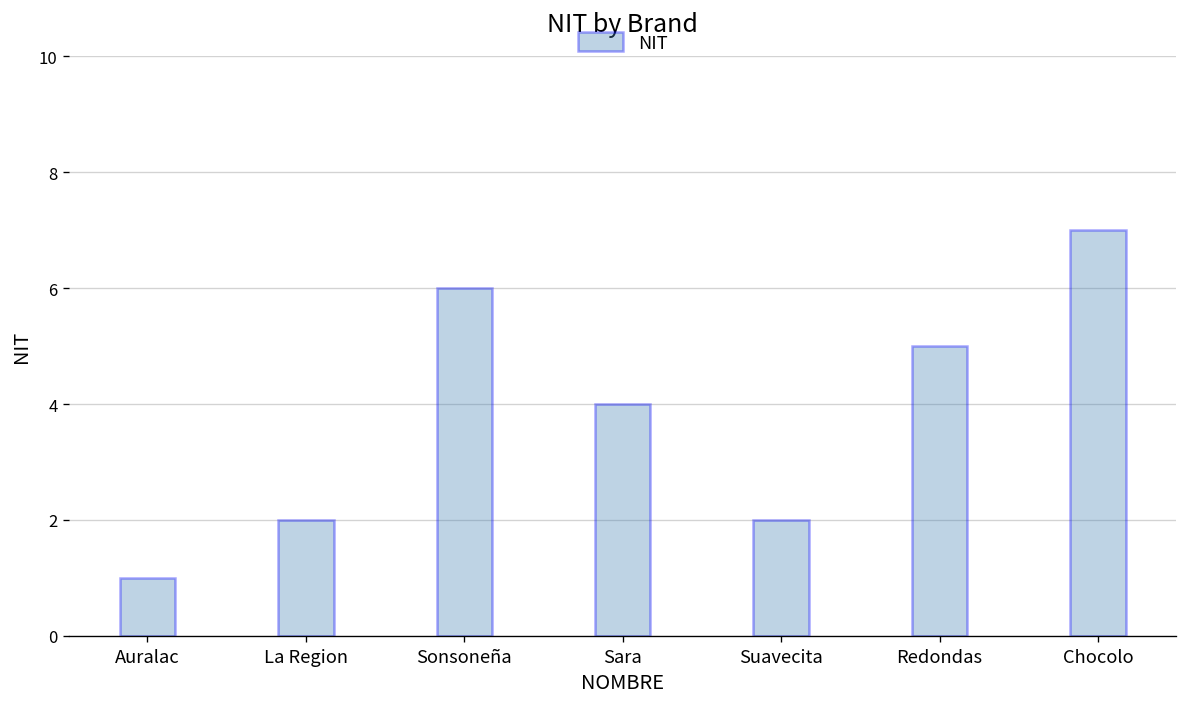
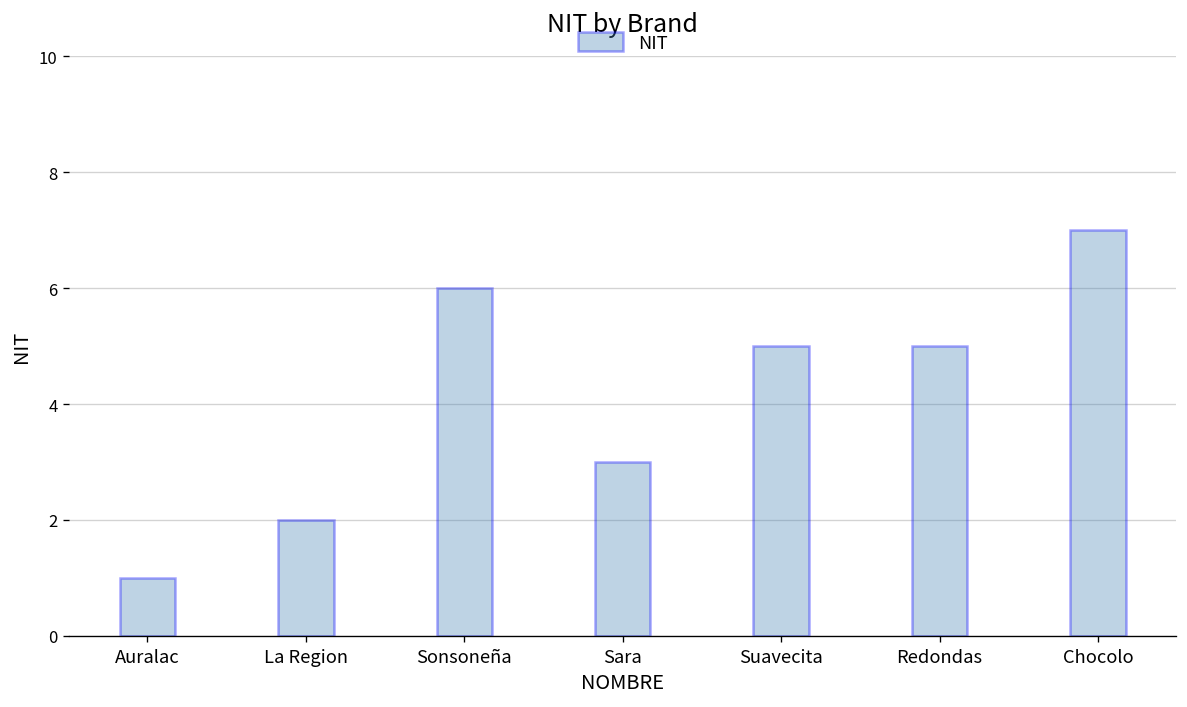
  {
    "Auralac": 1,
    "La Region": 2,
    "Sonsoneña": 6,
-   "Sara": 4,
-   "Suavecita": 2,
+   "Sara": 3,
+   "Suavecita": 5,
    "Redondas": 5,
    "Chocolo": 7
  }
